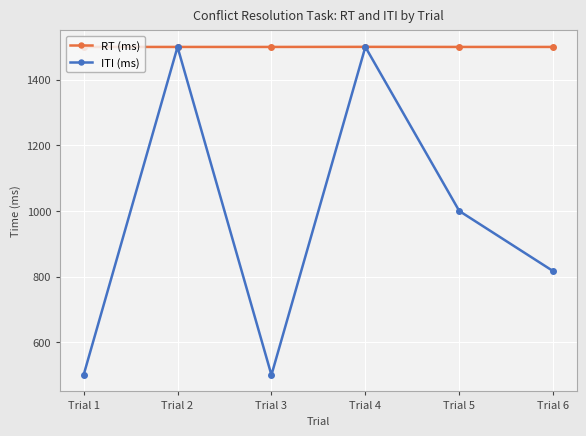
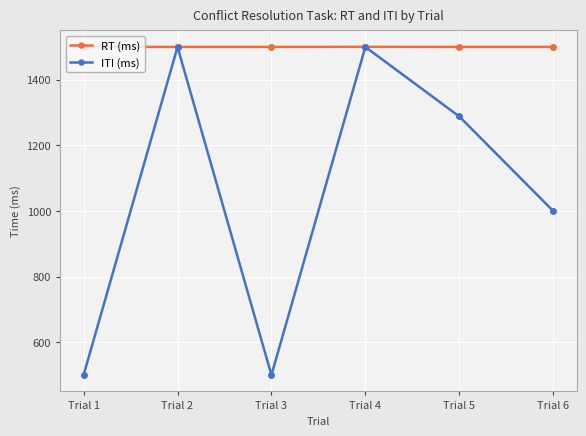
  {
    "RT (ms)": {
      "Trial 3": 1500,
      "Trial 5": 1500,
      "Trial 6": 1500
    },
    "ITI (ms)": {
      "Trial 1": 500,
      "Trial 3": 500,
-     "Trial 5": 1000,
-     "Trial 6": 820
+     "Trial 5": 1290,
+     "Trial 6": 1000
    }
  }
